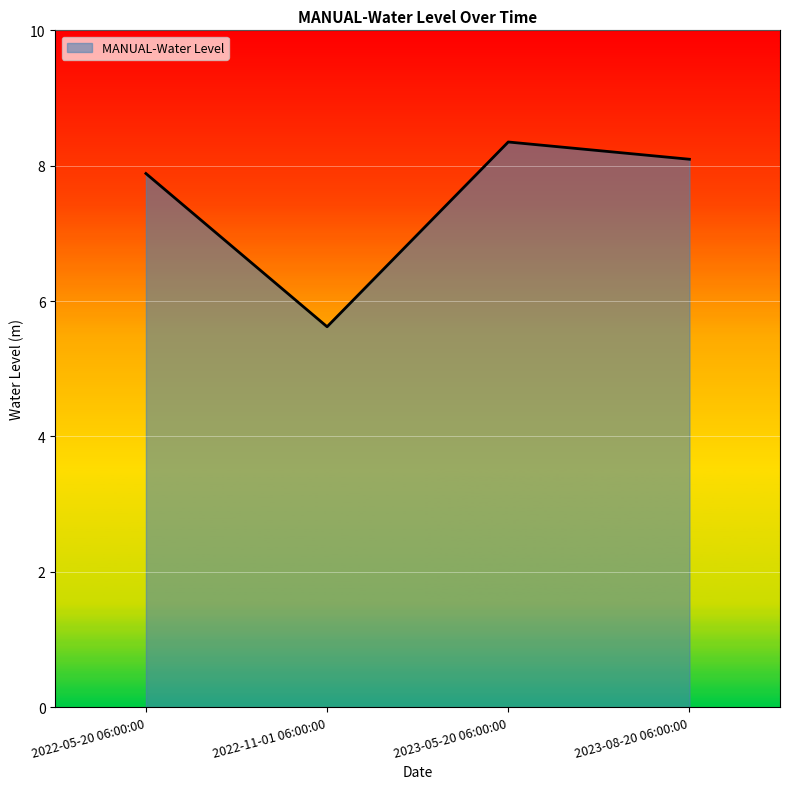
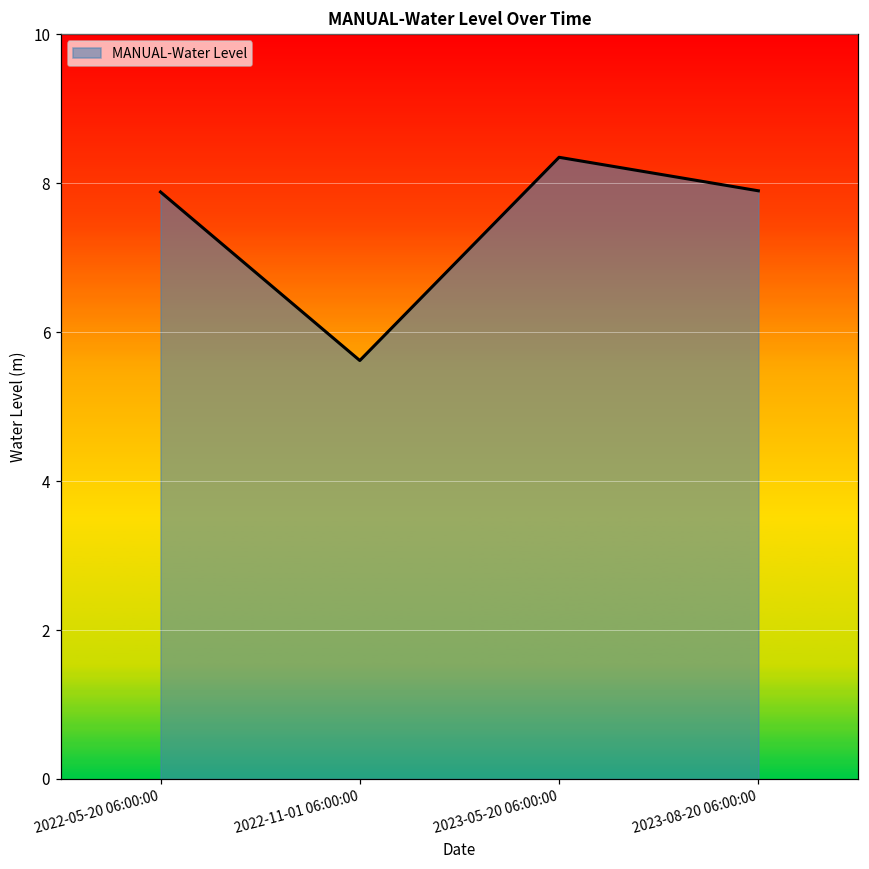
  {
    "2022-05-20 06:00:00": 7.9,
    "2022-11-01 06:00:00": 5.6,
    "2023-05-20 06:00:00": 8.4,
-   "2023-08-20 06:00:00": 8.1
+   "2023-08-20 06:00:00": 7.9
  }
